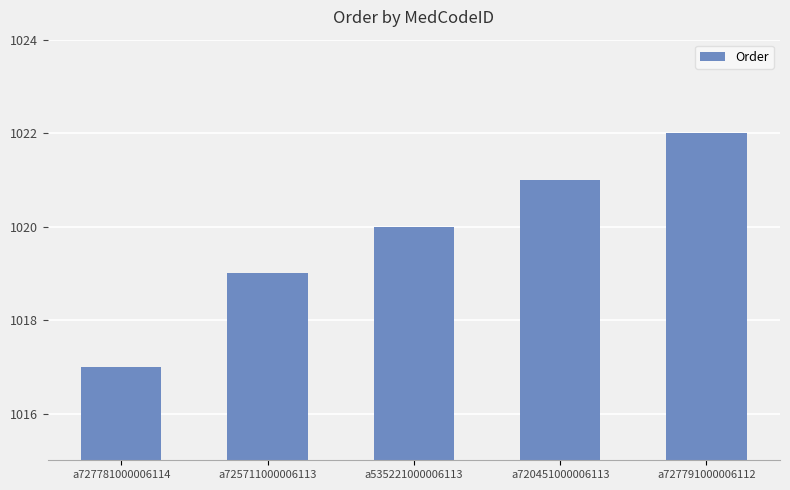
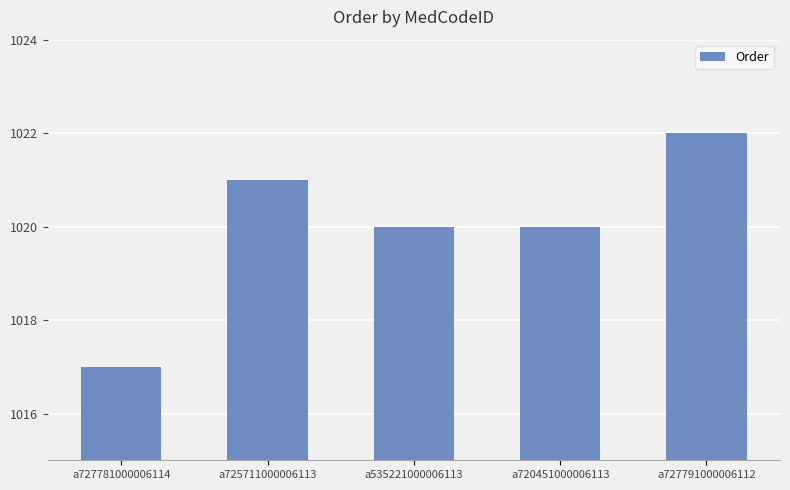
  {
    "a727781000006114": 1017,
-   "a725711000006113": 1019,
+   "a725711000006113": 1021,
    "a535221000006113": 1020,
-   "a720451000006113": 1021,
+   "a720451000006113": 1020,
    "a727791000006112": 1022
  }
